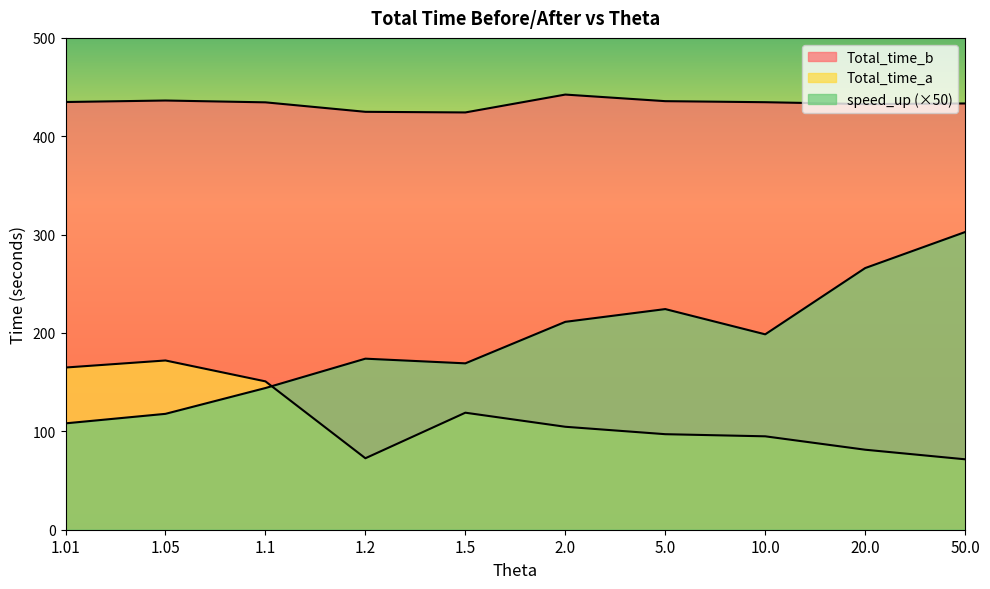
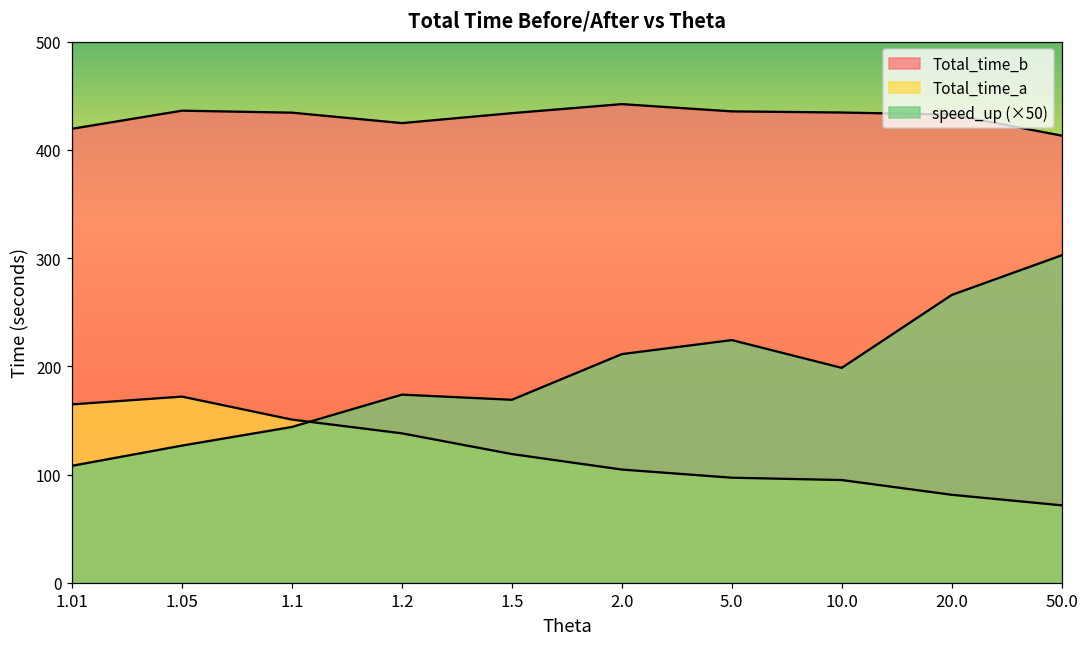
  {
    "Total_time_b": {
-     "1.01": 430,
+     "1.01": 420,
      "1.05": 440,
      "1.1": 430,
      "1.2": 420,
-     "1.5": 420,
+     "1.5": 430,
      "2.0": 440,
      "5.0": 440,
      "10.0": 430,
-     "50.0": 430
+     "50.0": 410
    },
    "Total_time_a": {
      "1.01": 160,
      "1.05": 170,
      "1.1": 150,
-     "1.2": 70,
+     "1.2": 140,
      "1.5": 120,
      "2.0": 100,
      "5.0": 100,
      "10.0": 90,
      "20.0": 80,
      "50.0": 70
    },
    "speed_up (×50)": {
      "1.01": 110,
-     "1.05": 120,
+     "1.05": 130,
      "1.1": 140,
      "1.2": 170,
      "1.5": 170,
      "2.0": 210,
      "5.0": 220,
      "10.0": 200,
      "20.0": 270,
      "50.0": 300
    }
  }
